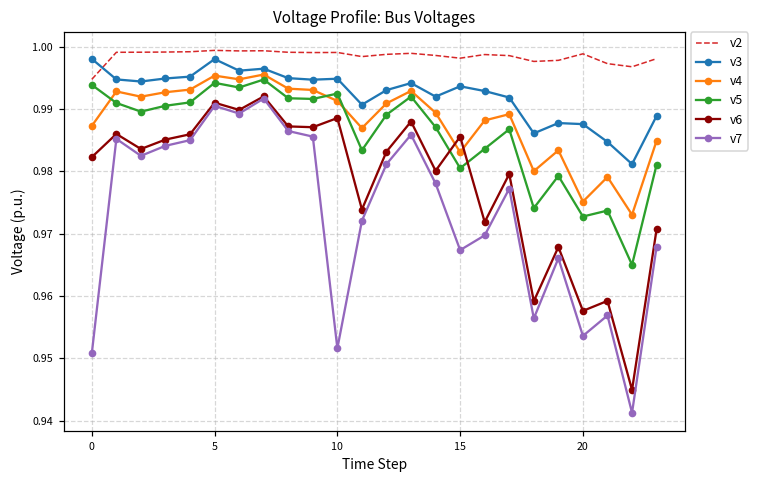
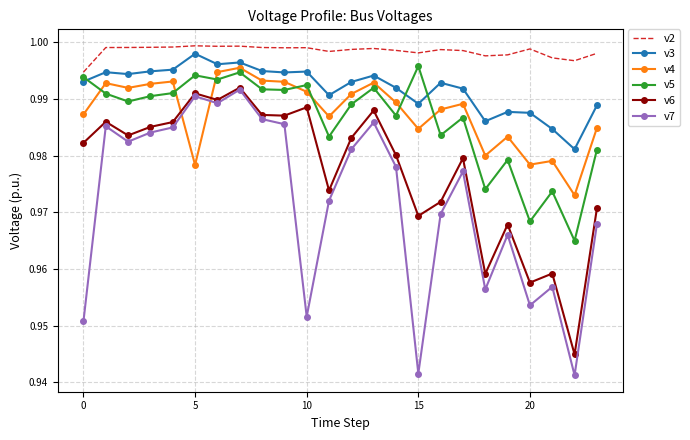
  {
    "v2": {
      "0": 0.995,
      "5": 0.999,
      "10": 0.999,
      "15": 0.998,
      "20": 0.999
    },
    "v3": {
-     "0": 0.998,
+     "0": 0.993,
      "5": 0.998,
      "10": 0.995,
-     "15": 0.994,
+     "15": 0.989,
      "20": 0.988
    },
    "v4": {
      "0": 0.987,
-     "5": 0.995,
+     "5": 0.978,
      "10": 0.991,
-     "15": 0.983,
-     "20": 0.975
+     "15": 0.985,
+     "20": 0.978
    },
    "v5": {
      "0": 0.994,
      "5": 0.994,
      "10": 0.992,
-     "15": 0.980,
-     "20": 0.973
+     "15": 0.996,
+     "20": 0.968
    },
    "v6": {
      "0": 0.982,
      "5": 0.991,
      "10": 0.989,
-     "15": 0.986,
+     "15": 0.969,
      "20": 0.958
    },
    "v7": {
      "0": 0.951,
      "5": 0.990,
      "10": 0.952,
-     "15": 0.967,
+     "15": 0.942,
      "20": 0.954
    }
  }
